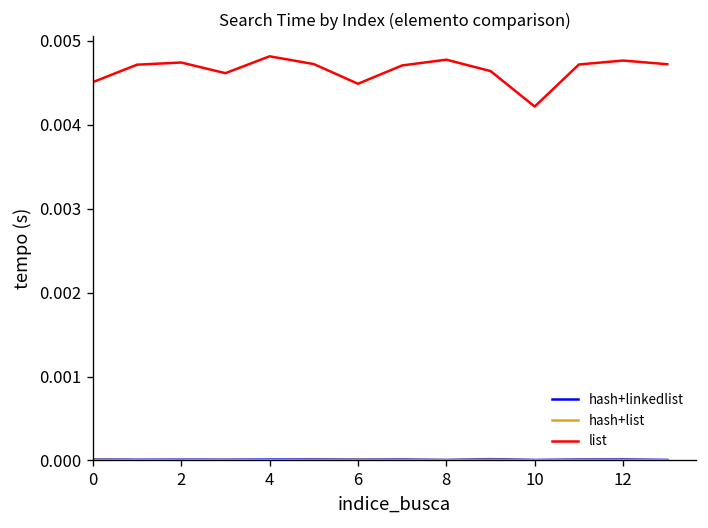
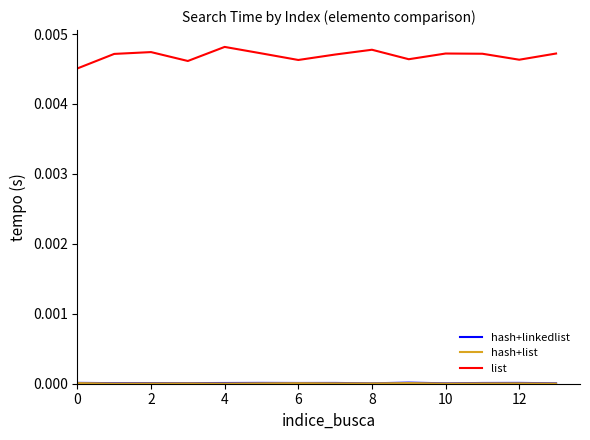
  {
    "list": {
      "0": 0.0045,
      "2": 0.0047,
      "4": 0.0048,
-     "6": 0.0045,
+     "6": 0.0046,
      "8": 0.0048,
-     "10": 0.0042,
-     "12": 0.0048
+     "10": 0.0047,
+     "12": 0.0046
    }
  }
